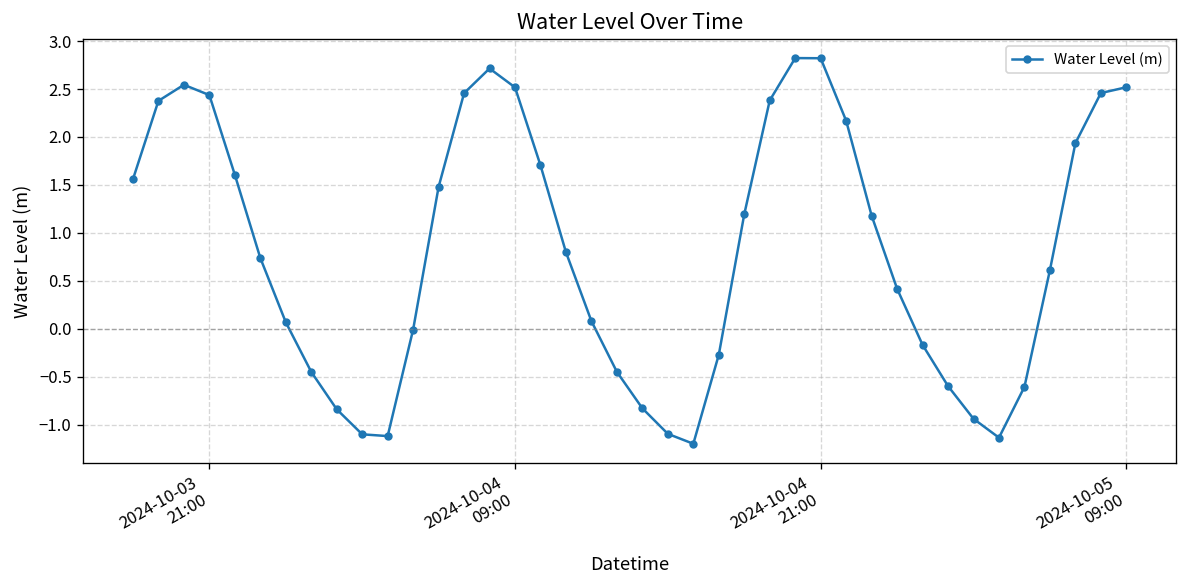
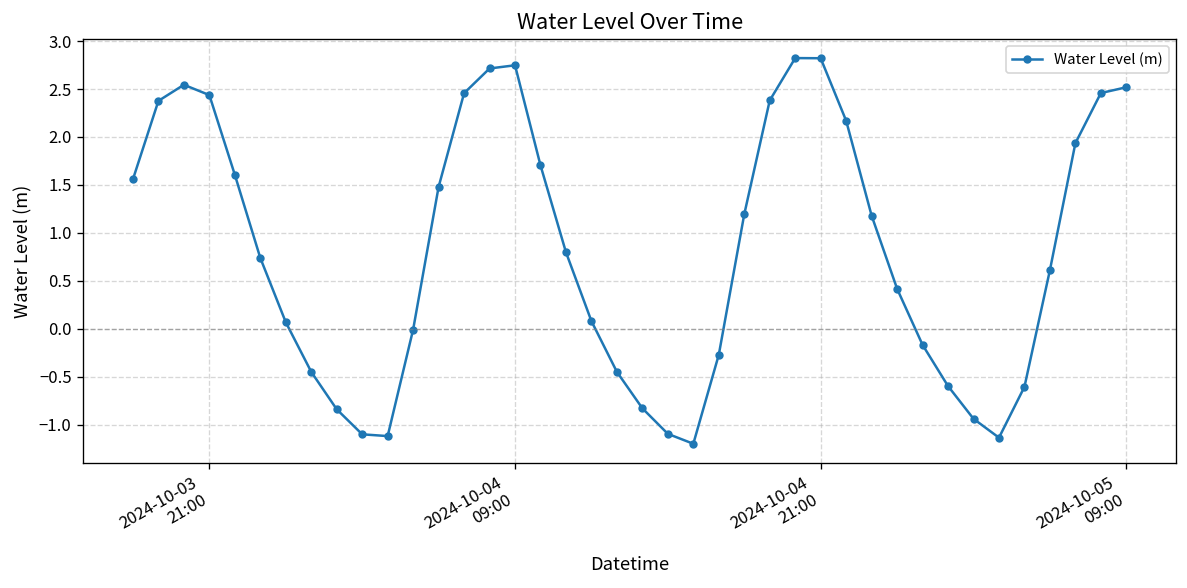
  {
    "2024-10-03 21:00": 2.4,
-   "2024-10-04 09:00": 2.5,
+   "2024-10-04 09:00": 2.7,
    "2024-10-04 21:00": 2.8,
    "2024-10-05 09:00": 2.5
  }
